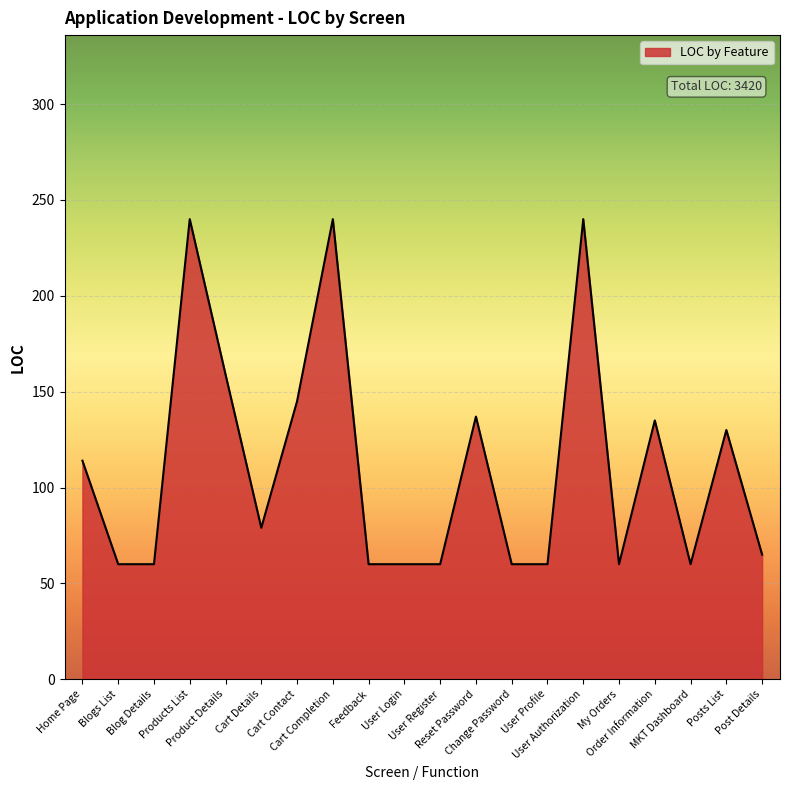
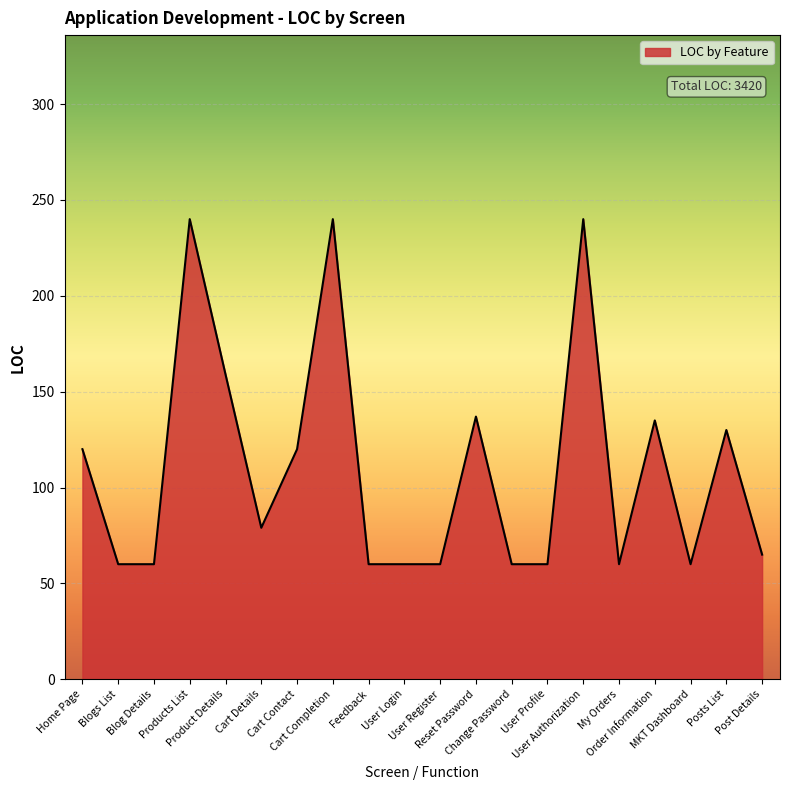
  {
-   "Home Page": 114,
+   "Home Page": 120,
    "Blogs List": 60,
    "Blog Details": 60,
    "Products List": 240,
    "Product Details": 159,
    "Cart Details": 79,
-   "Cart Contact": 145,
+   "Cart Contact": 120,
    "Cart Completion": 240,
    "Feedback": 60,
    "User Login": 60,
    "User Register": 60,
    "Reset Password": 137,
    "Change Password": 60,
    "User Profile": 60,
    "User Authorization": 240,
    "My Orders": 60,
    "Order Information": 135,
    "MKT Dashboard": 60,
    "Posts List": 130,
    "Post Details": 65
  }
